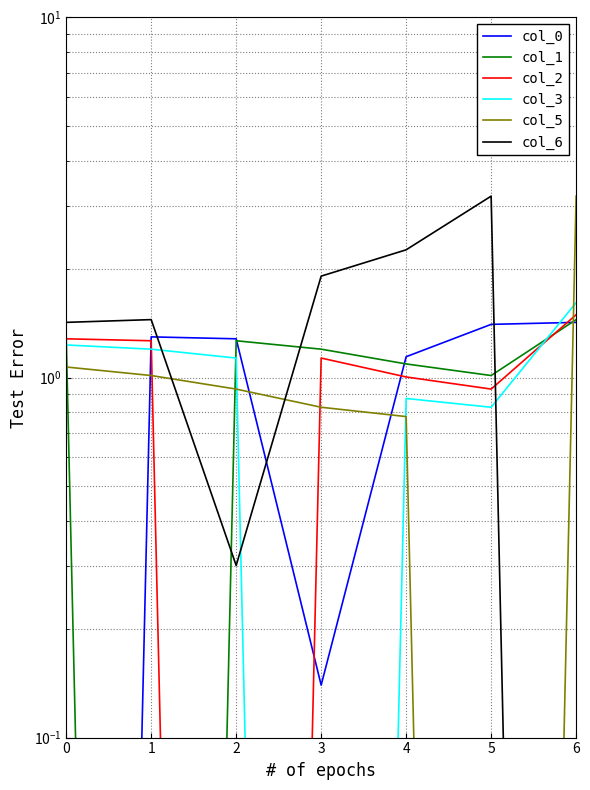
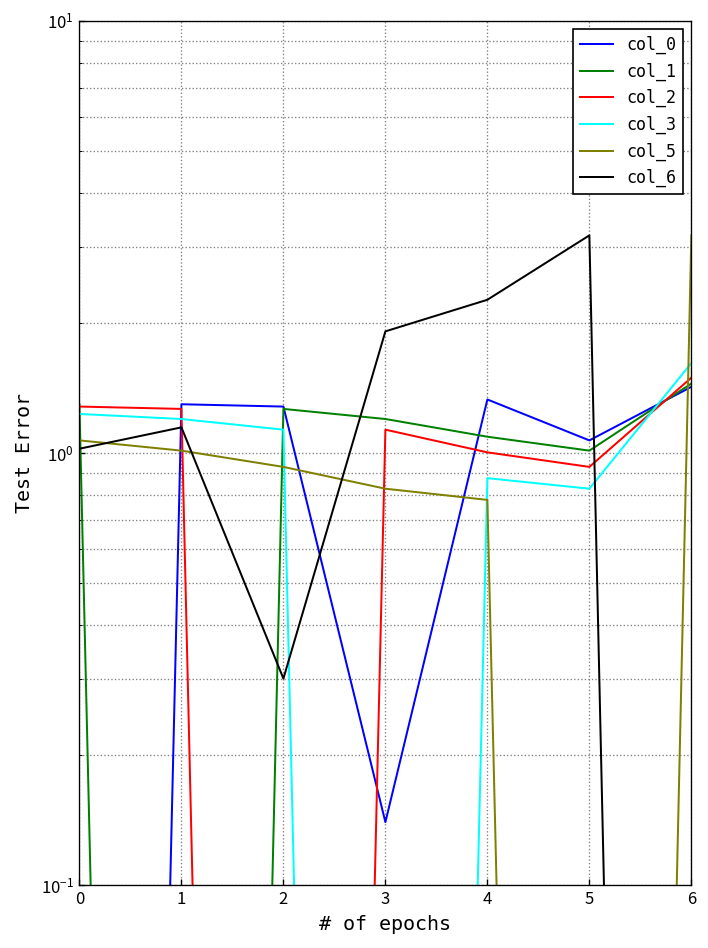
  {
    "col_0": {
      "1": 1.30,
      "3": 0.14,
-     "4": 1.14,
-     "5": 1.40,
+     "4": 1.33,
+     "5": 1.07,
      "6": 1.42
    },
    "col_1": {
      "3": 1.20,
      "4": 1.09,
      "5": 1.01,
      "6": 1.45
    },
    "col_2": {
      "1": 1.26,
      "3": 1.13,
      "4": 1.00,
      "5": 0.93,
      "6": 1.49
    },
    "col_3": {
      "0": 1.23,
      "1": 1.20,
      "2": 1.13,
      "4": 0.87,
      "5": 0.83,
      "6": 1.6
    },
    "col_5": {
      "0": 1.07,
      "1": 1.01,
      "2": 0.93,
      "3": 0.83,
      "4": 0.78,
      "6": 3.2
    },
    "col_6": {
-     "0": 1.42,
-     "1": 1.45,
+     "0": 1.02,
+     "1": 1.15,
      "2": 0.30,
      "3": 1.9,
      "4": 2.3,
      "5": 3.2
    }
  }
